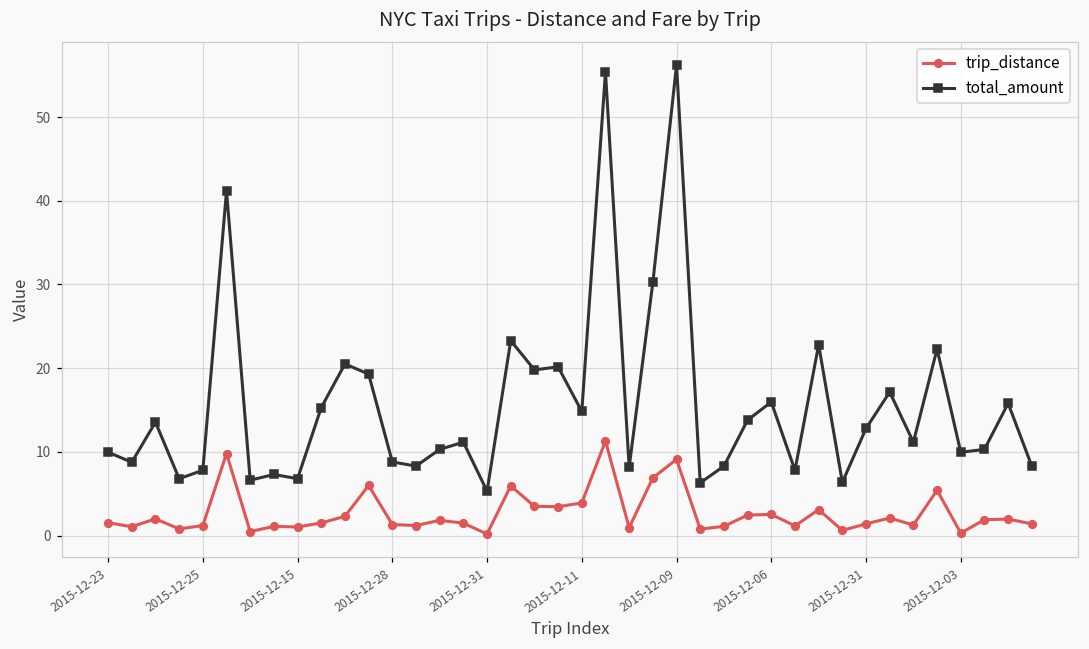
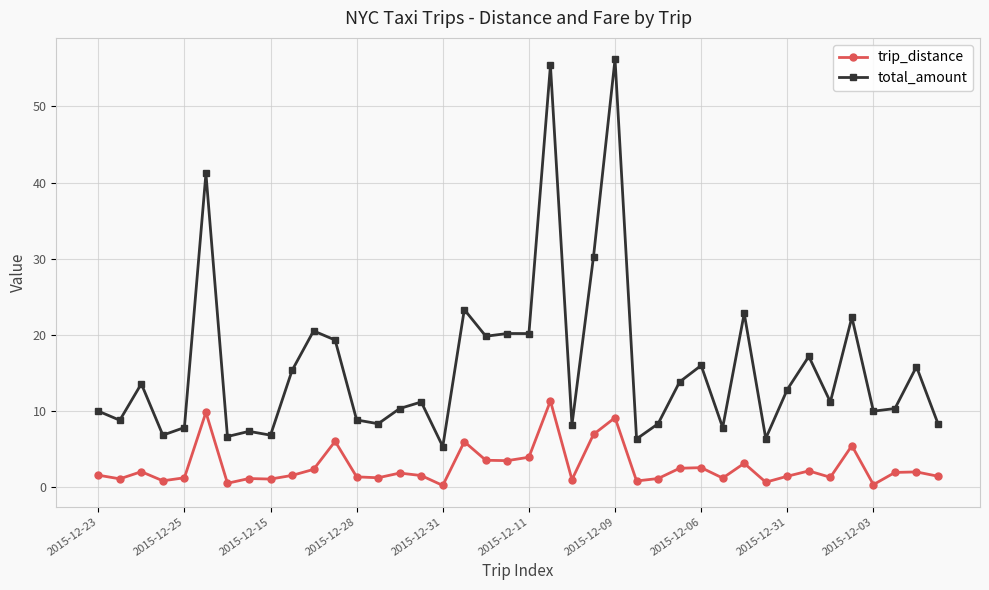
  {
    "trip_distance": {
      "2015-12-11": 4,
      "2015-12-03": 0
    },
    "total_amount": {
-     "2015-12-11": 15,
+     "2015-12-11": 20,
      "2015-12-03": 10
    }
  }
